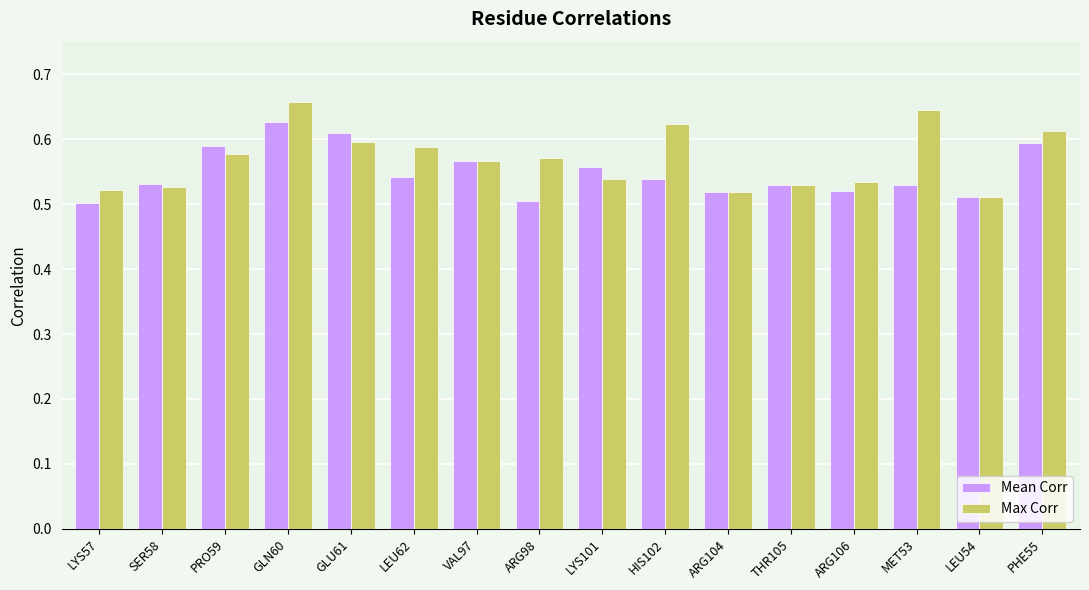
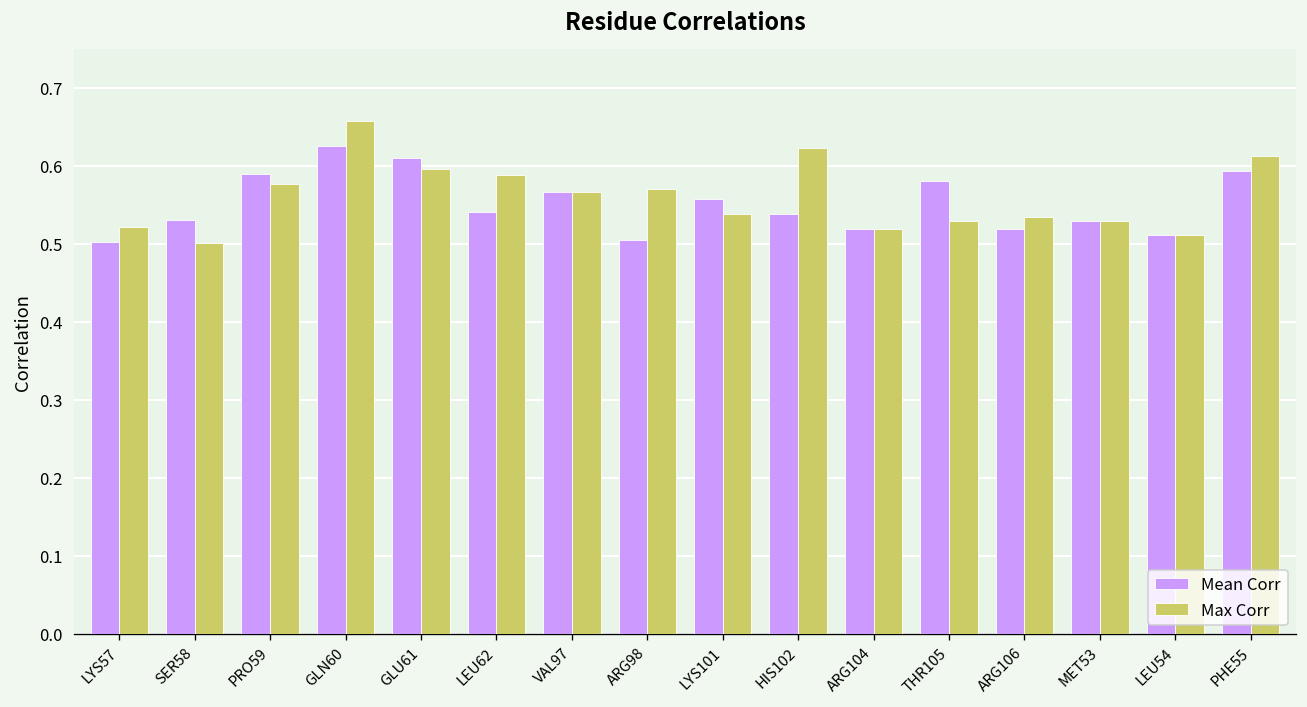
  {
    "Mean Corr": {
      "LYS57": 0.50,
      "SER58": 0.53,
      "PRO59": 0.59,
      "GLN60": 0.63,
      "GLU61": 0.61,
      "LEU62": 0.54,
      "VAL97": 0.57,
      "ARG98": 0.50,
      "LYS101": 0.56,
      "HIS102": 0.54,
      "ARG104": 0.52,
-     "THR105": 0.53,
+     "THR105": 0.58,
      "ARG106": 0.52,
      "MET53": 0.53,
      "LEU54": 0.51,
      "PHE55": 0.59
    },
    "Max Corr": {
      "LYS57": 0.52,
-     "SER58": 0.53,
+     "SER58": 0.50,
      "PRO59": 0.58,
      "GLN60": 0.66,
      "GLU61": 0.60,
      "LEU62": 0.59,
      "VAL97": 0.57,
      "ARG98": 0.57,
      "LYS101": 0.54,
      "HIS102": 0.62,
      "ARG104": 0.52,
      "THR105": 0.53,
      "ARG106": 0.53,
-     "MET53": 0.64,
+     "MET53": 0.53,
      "LEU54": 0.51,
      "PHE55": 0.61
    }
  }
